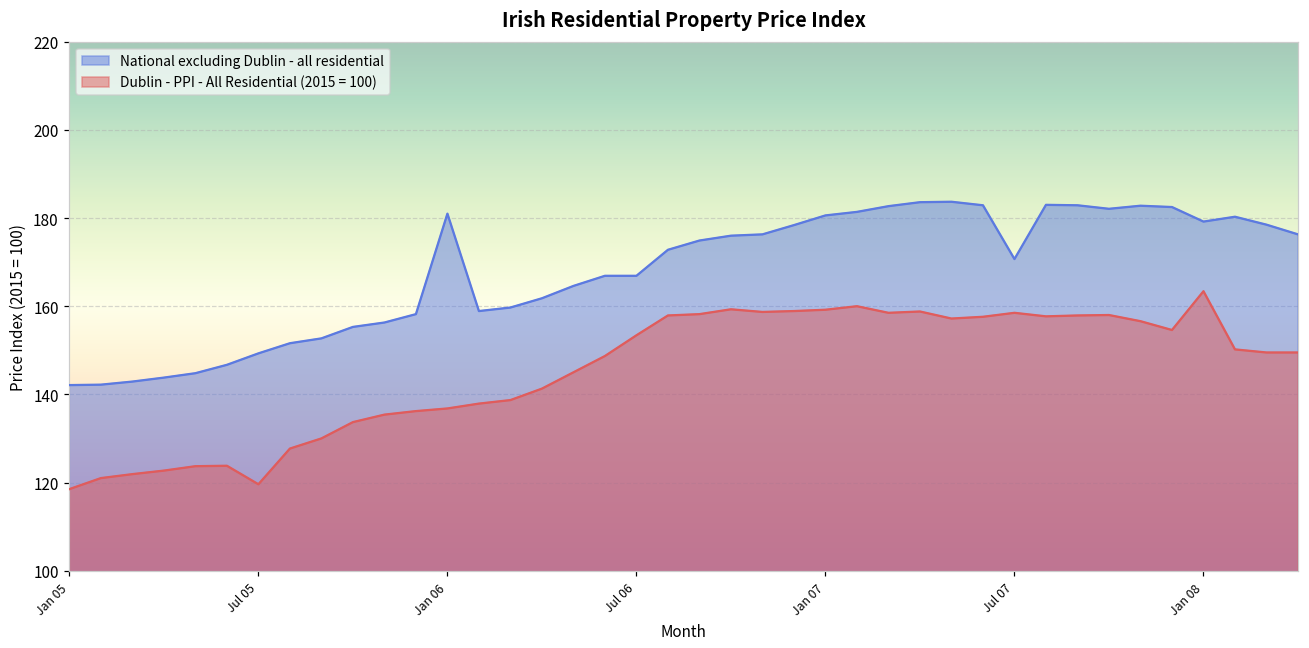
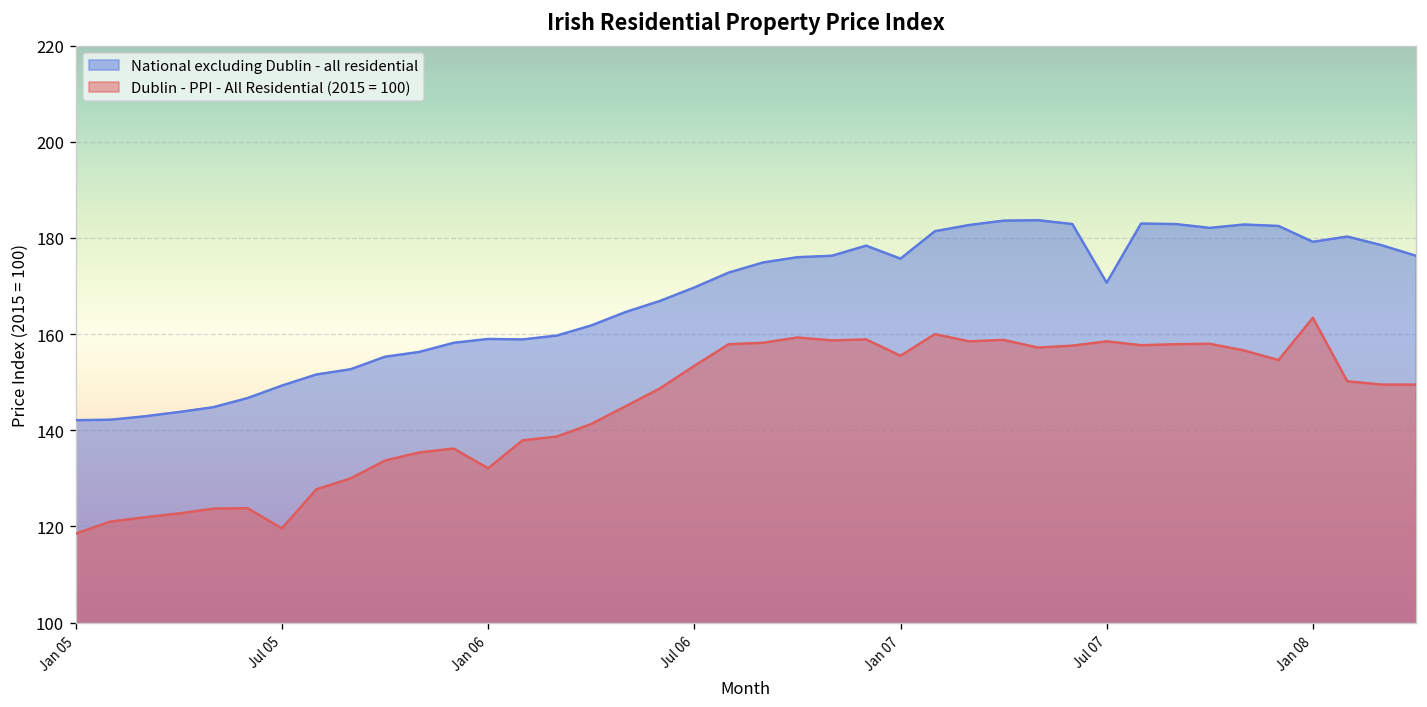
  {
    "National excluding Dublin - all residential": {
      "Jan 05": 142,
      "Jul 05": 149,
-     "Jan 06": 181,
-     "Jul 06": 167,
-     "Jan 07": 181,
+     "Jan 06": 159,
+     "Jul 06": 170,
+     "Jan 07": 176,
      "Jul 07": 171,
      "Jan 08": 179
    },
    "Dublin - PPI - All Residential (2015 = 100)": {
      "Jan 05": 119,
      "Jul 05": 120,
-     "Jan 06": 137,
+     "Jan 06": 132,
      "Jul 06": 153,
-     "Jan 07": 159,
+     "Jan 07": 156,
      "Jul 07": 159,
      "Jan 08": 163
    }
  }
